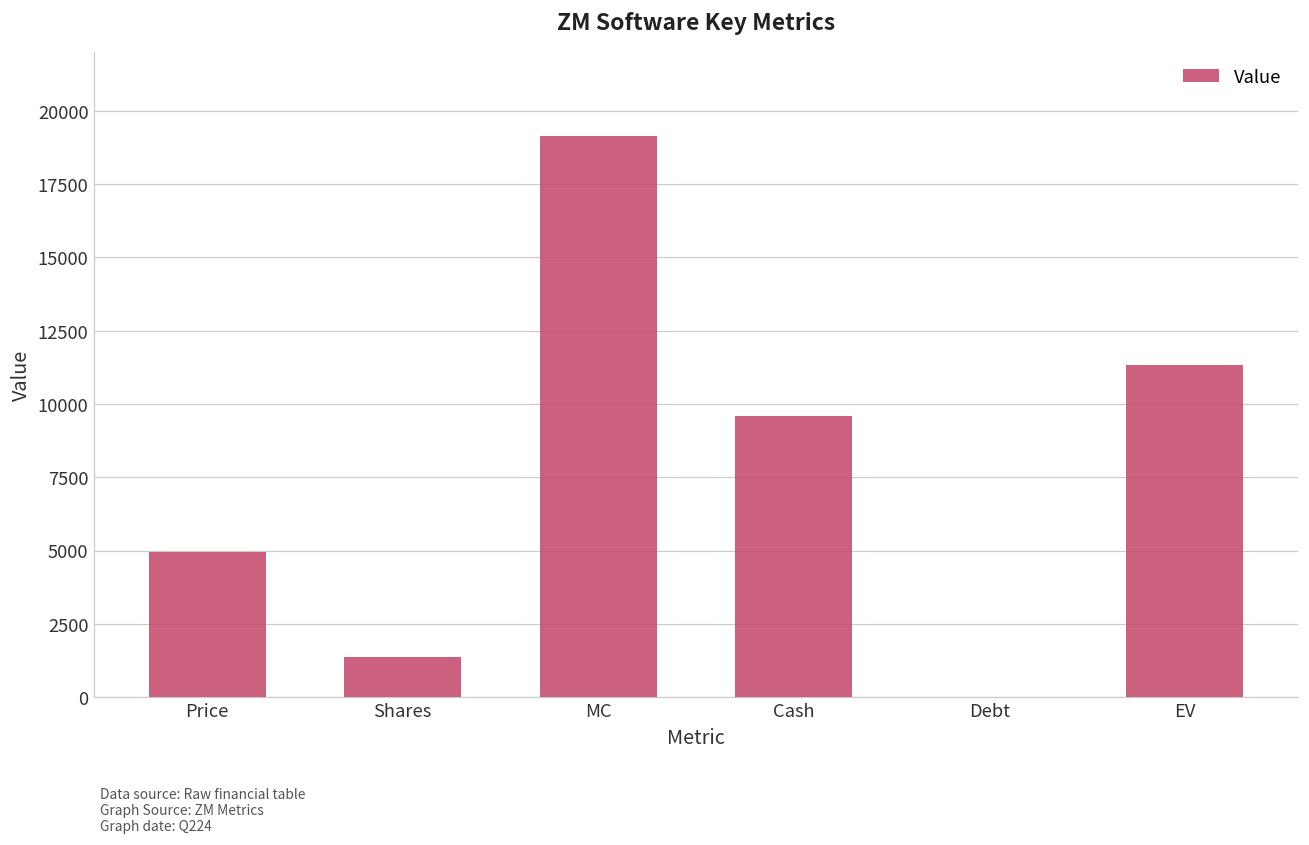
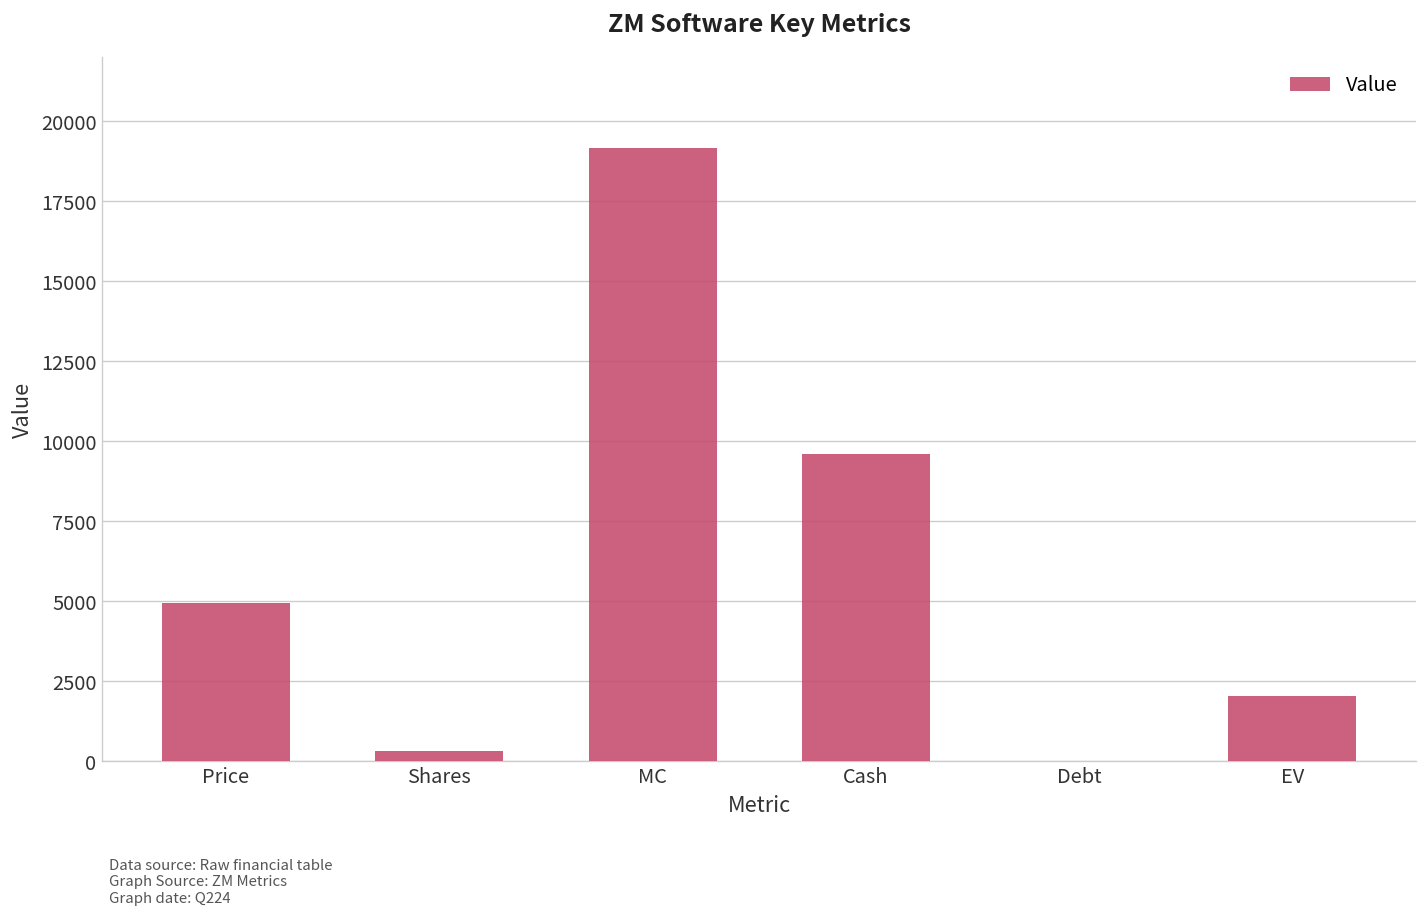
  {
    "Price": 4900,
-   "Shares": 1400,
+   "Shares": 300,
    "MC": 19100,
    "Cash": 9600,
    "Debt": 0,
-   "EV": 11300
+   "EV": 2000
  }
